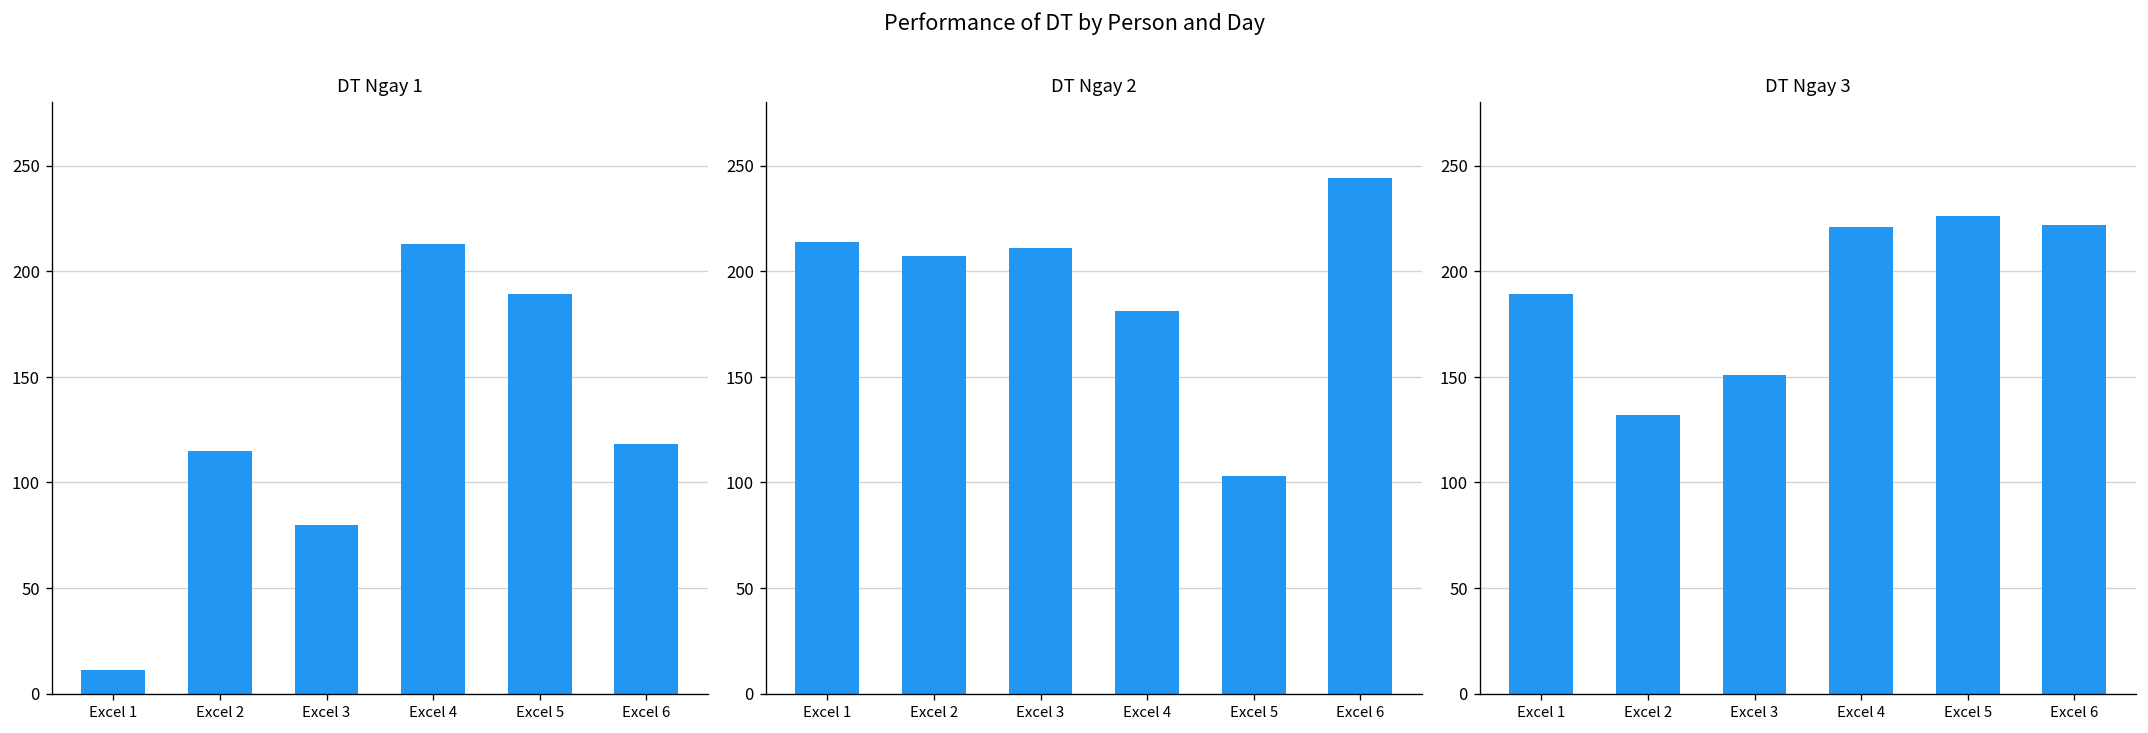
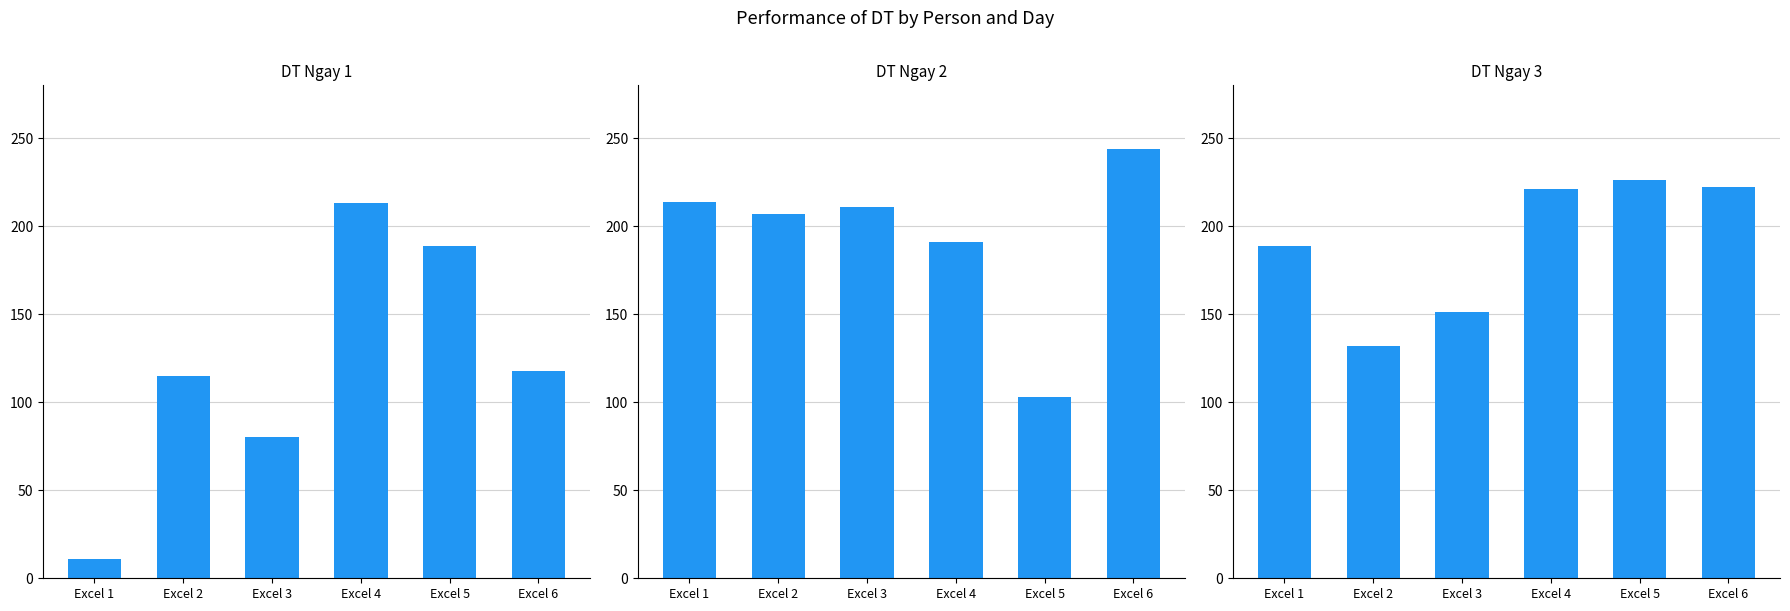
  {
    "DT Ngay 1": {
      "Excel 1": 11,
      "Excel 2": 115,
      "Excel 3": 80,
      "Excel 4": 213,
      "Excel 5": 189,
      "Excel 6": 118
    },
    "DT Ngay 2": {
      "Excel 1": 214,
      "Excel 2": 207,
      "Excel 3": 211,
-     "Excel 4": 181,
+     "Excel 4": 191,
      "Excel 5": 103,
      "Excel 6": 244
    },
    "DT Ngay 3": {
      "Excel 1": 189,
      "Excel 2": 132,
      "Excel 3": 151,
      "Excel 4": 221,
      "Excel 5": 226,
      "Excel 6": 222
    }
  }
